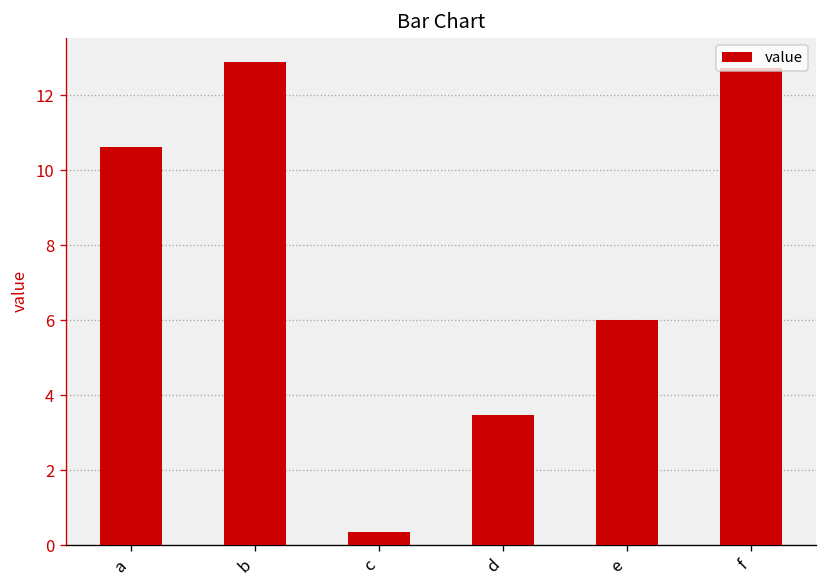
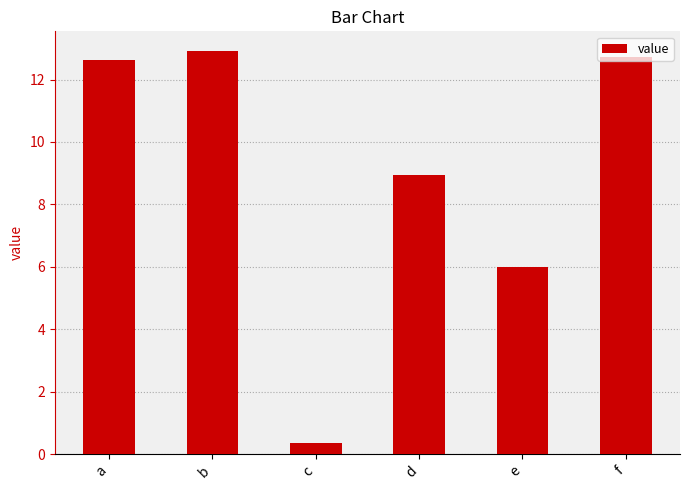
  {
-   "a": 10.6,
+   "a": 12.6,
    "b": 12.9,
    "c": 0.4,
-   "d": 3.5,
+   "d": 9.0,
    "e": 6.0
  }
